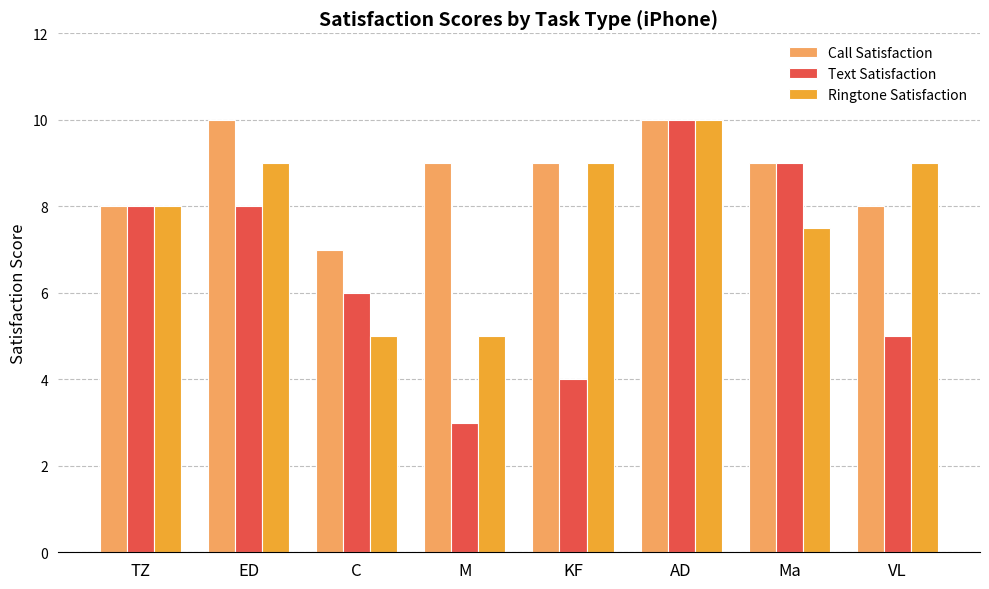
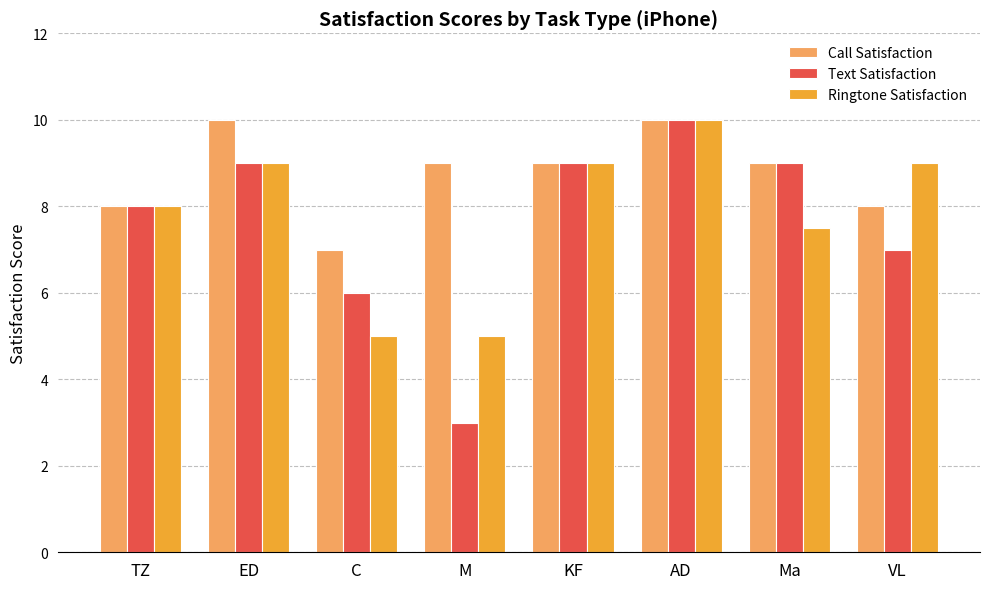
  {
    "Text Satisfaction": {
      "TZ": 8,
-     "ED": 8,
+     "ED": 9,
      "C": 6,
      "M": 3,
-     "KF": 4,
+     "KF": 9,
      "AD": 10,
      "Ma": 9,
-     "VL": 5
+     "VL": 7
    }
  }
